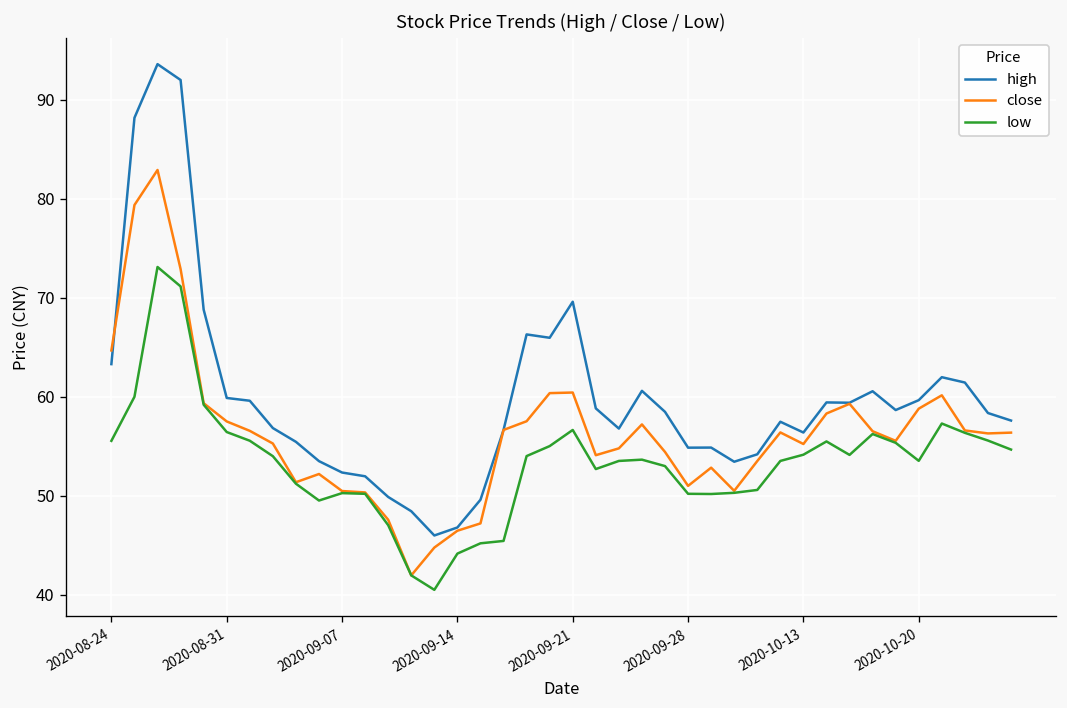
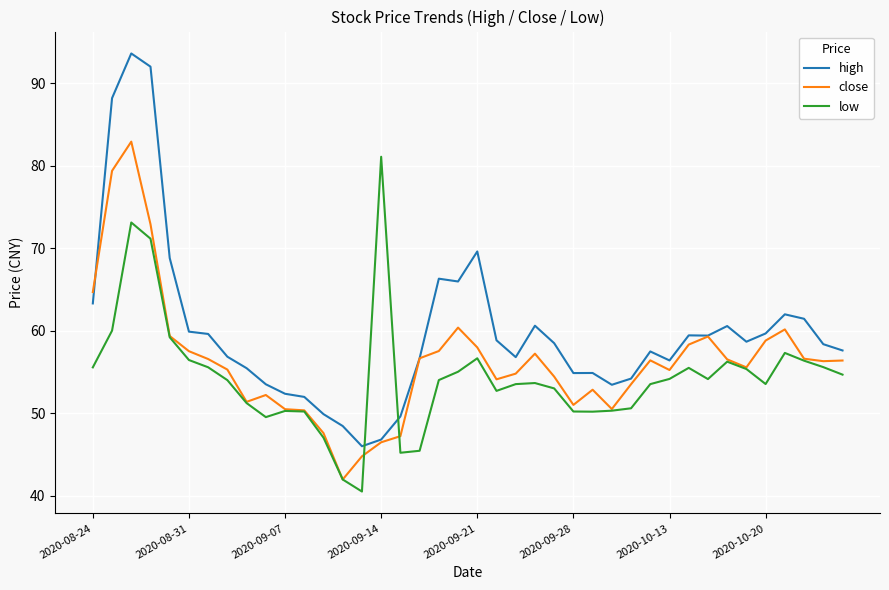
  {
    "high": {
      "2020-08-24": 63,
      "2020-08-31": 60,
      "2020-09-07": 52,
      "2020-09-14": 47,
      "2020-09-21": 70,
      "2020-09-28": 55,
      "2020-10-13": 56,
      "2020-10-20": 60
    },
    "close": {
      "2020-08-24": 65,
      "2020-08-31": 58,
      "2020-09-14": 46,
-     "2020-09-21": 60,
+     "2020-09-21": 58,
      "2020-09-28": 51,
      "2020-10-13": 55,
      "2020-10-20": 59
    },
    "low": {
      "2020-08-24": 56,
      "2020-08-31": 56,
-     "2020-09-14": 44,
+     "2020-09-14": 81,
      "2020-09-21": 57,
      "2020-09-28": 50,
      "2020-10-13": 54,
      "2020-10-20": 54
    }
  }
